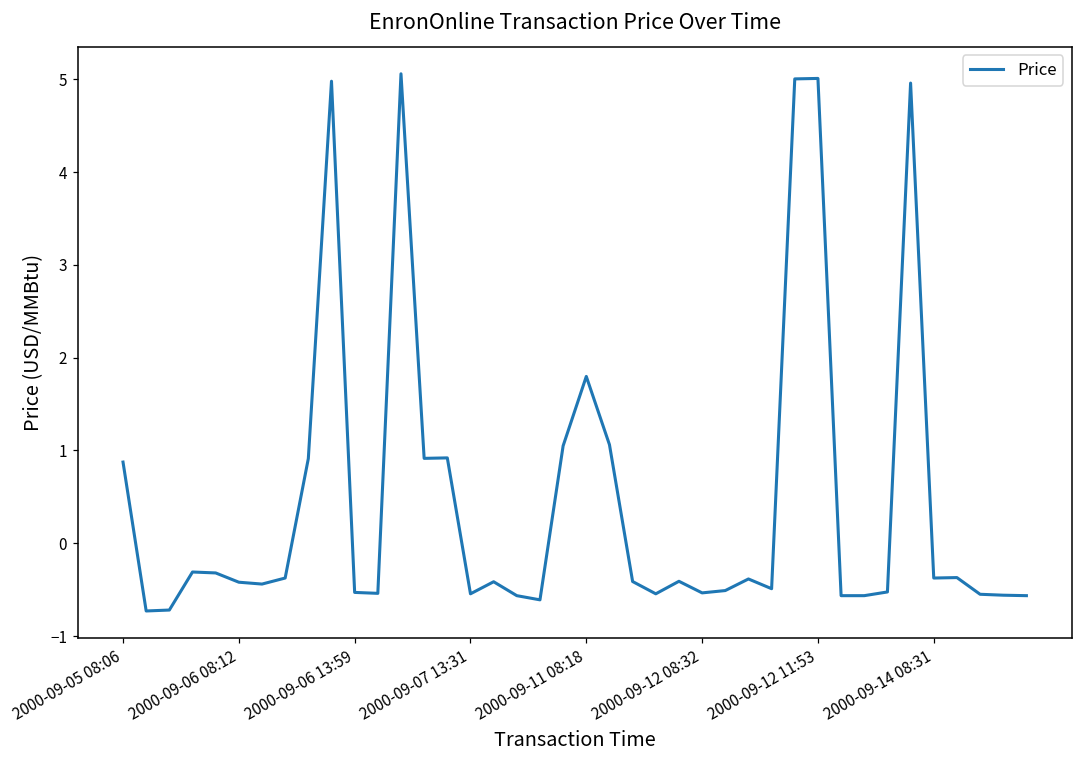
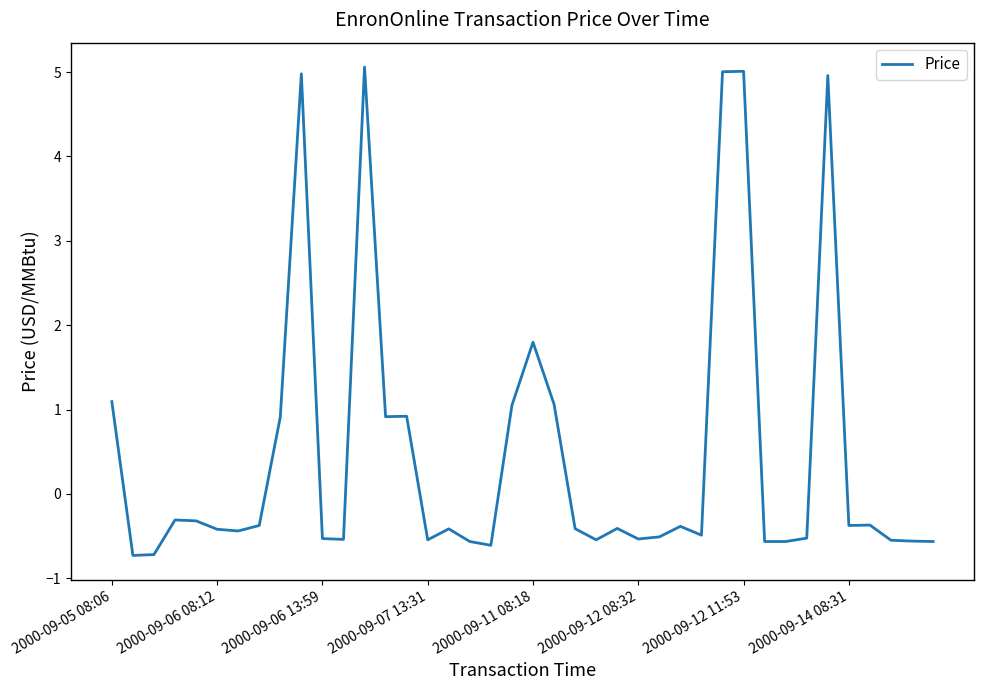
  {
-   "2000-09-05 08:06": 0.9,
+   "2000-09-05 08:06": 1.1,
    "2000-09-11 08:18": 1.8,
    "2000-09-12 08:32": -0.5,
    "2000-09-14 08:31": -0.4
  }
